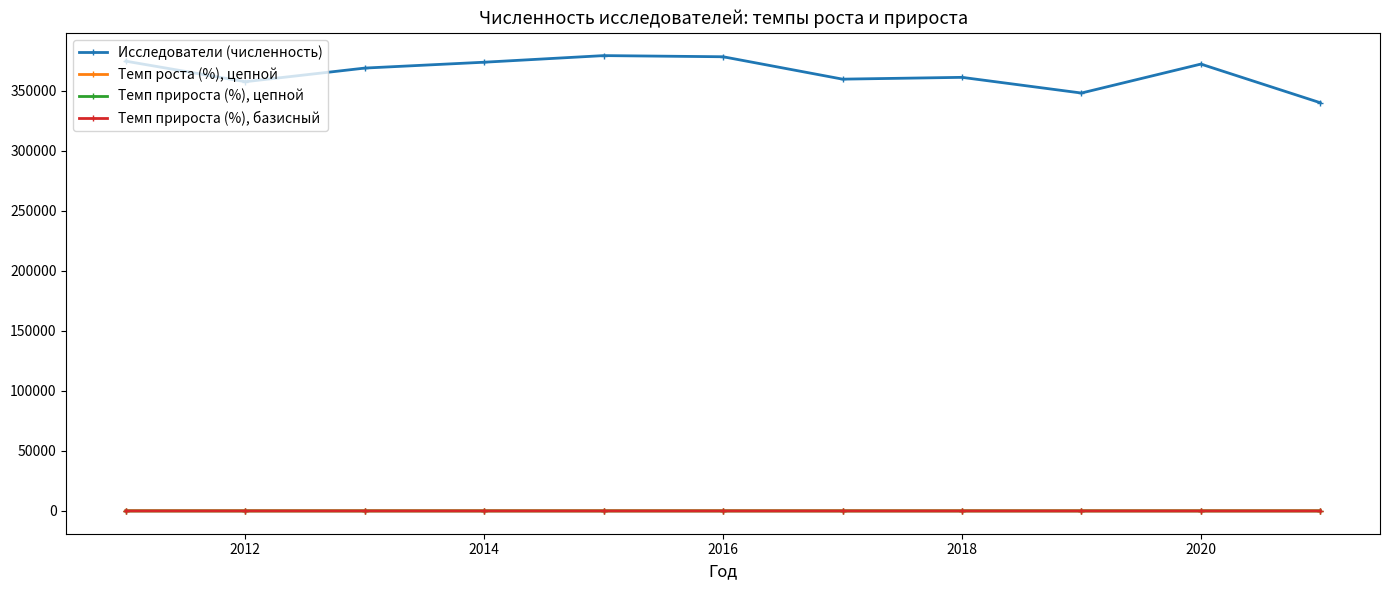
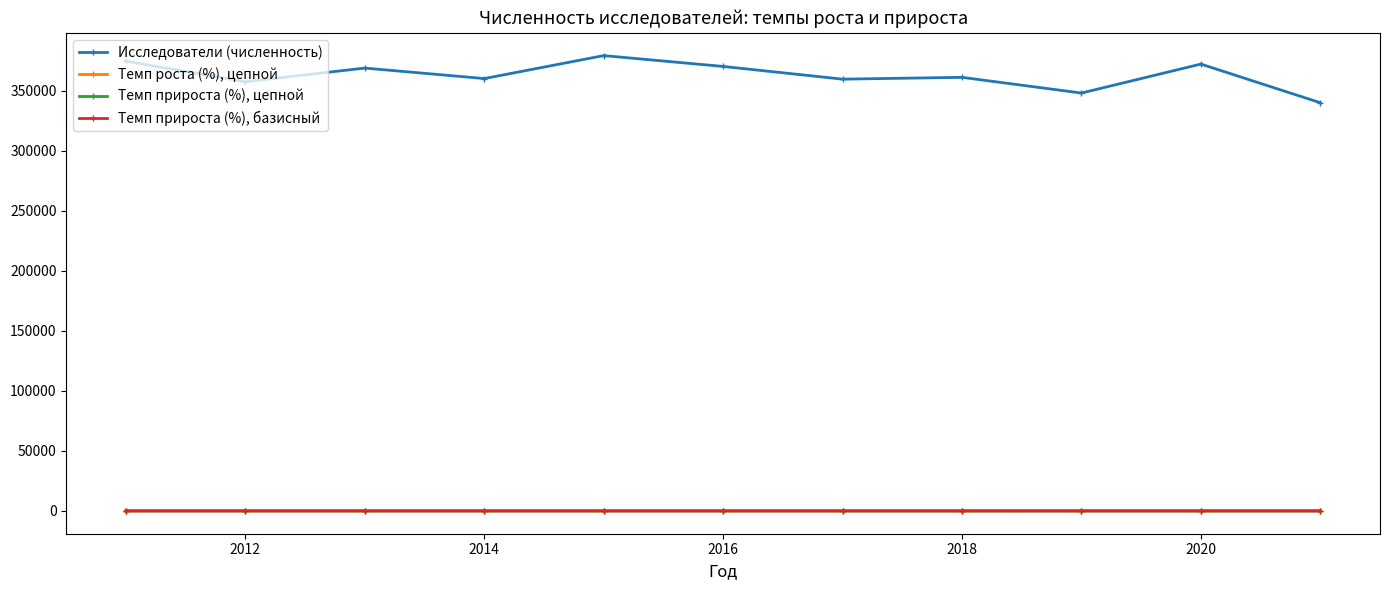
  {
    "Исследователи (численность)": {
-     "2014": 374000,
-     "2016": 378000,
+     "2014": 360000,
+     "2016": 370000,
      "2018": 361000,
      "2020": 372000
    },
    "Темп прироста (%), базисный": {
      "2012": 0,
      "2014": 0,
      "2016": 0,
      "2018": 0,
      "2020": 0
    }
  }
